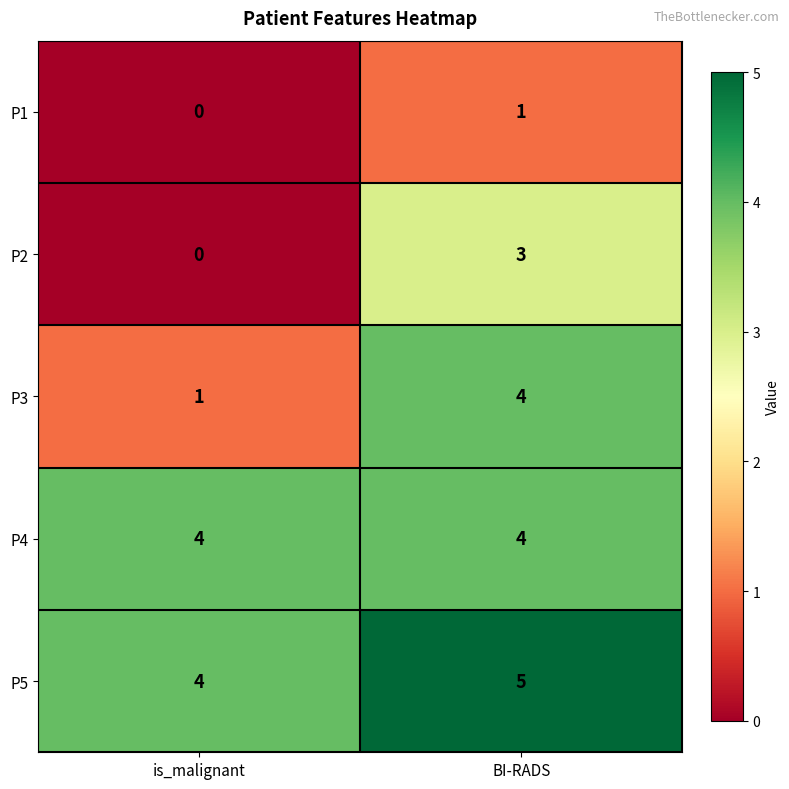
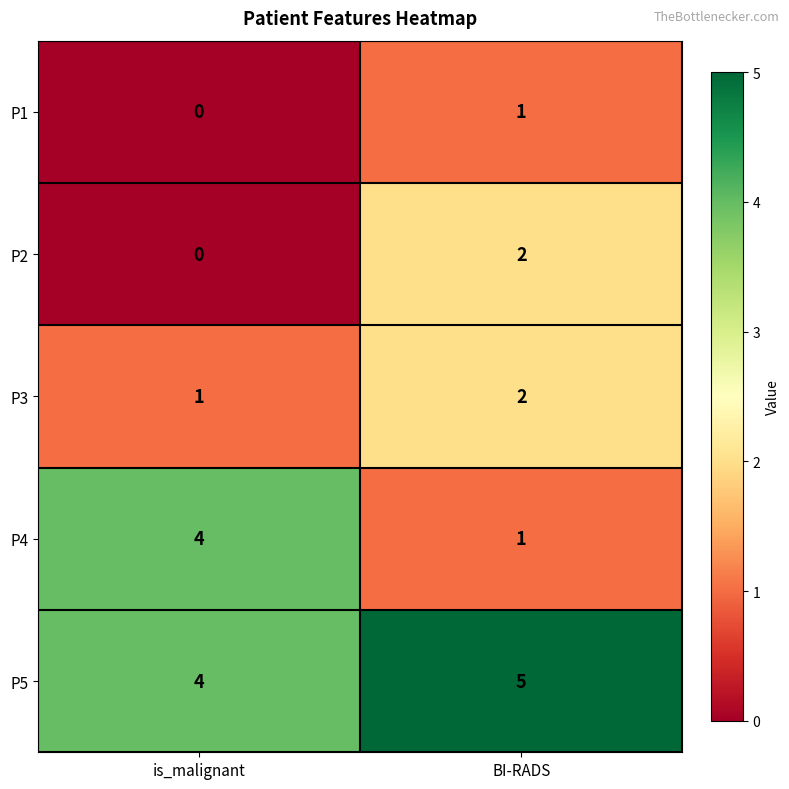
  {
    "P1": {
      "is_malignant": 0,
      "BI-RADS": 1
    },
    "P2": {
      "is_malignant": 0,
-     "BI-RADS": 3
+     "BI-RADS": 2
    },
    "P3": {
      "is_malignant": 1,
-     "BI-RADS": 4
+     "BI-RADS": 2
    },
    "P4": {
      "is_malignant": 4,
-     "BI-RADS": 4
+     "BI-RADS": 1
    },
    "P5": {
      "is_malignant": 4,
      "BI-RADS": 5
    }
  }
